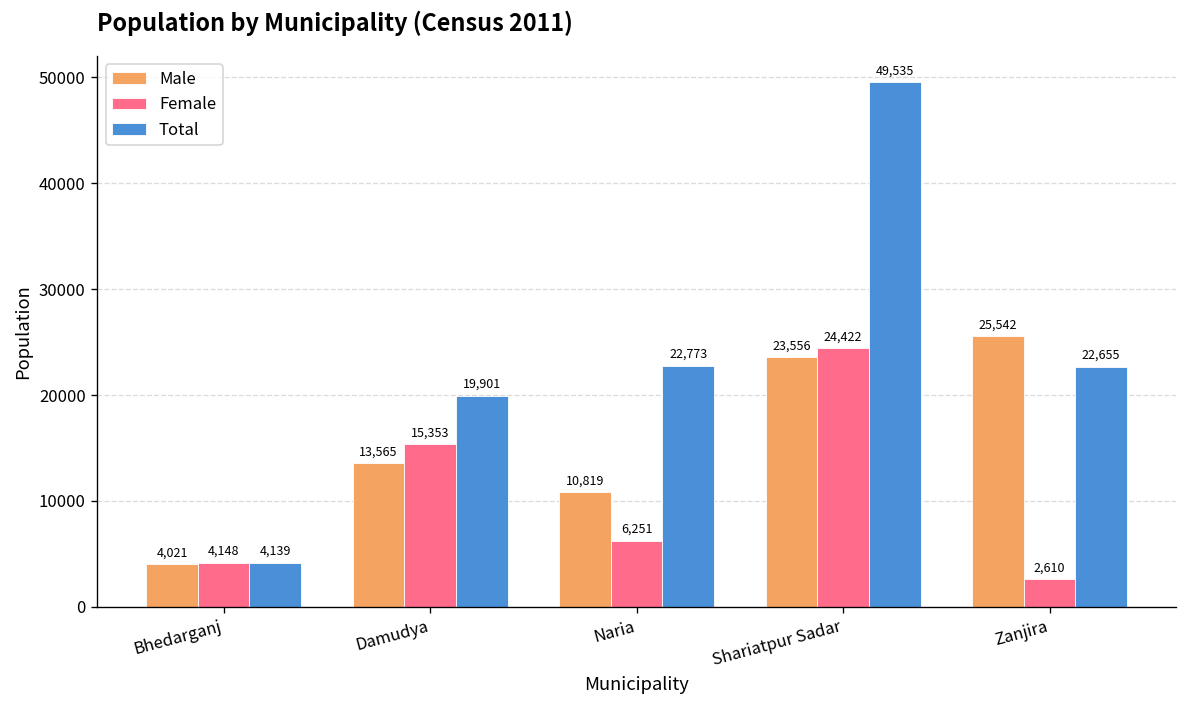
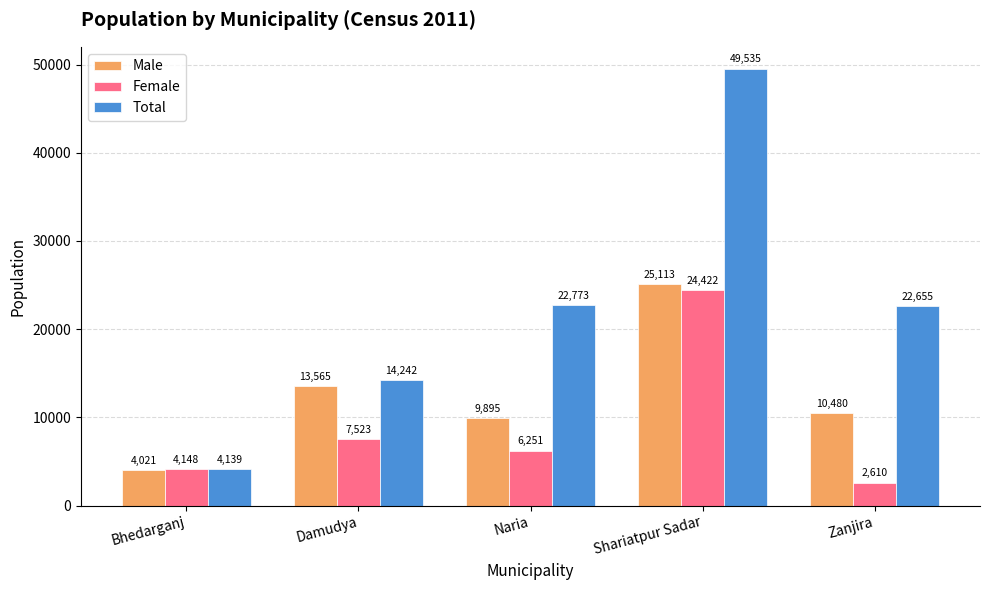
  {
    "Male": {
      "Bhedarganj": "4,021",
      "Damudya": "13,565",
-     "Naria": "10,819",
-     "Shariatpur Sadar": "23,556",
-     "Zanjira": "25,542"
+     "Naria": "9,895",
+     "Shariatpur Sadar": "25,113",
+     "Zanjira": "10,480"
    },
    "Female": {
      "Bhedarganj": "4,148",
-     "Damudya": "15,353",
+     "Damudya": "7,523",
      "Naria": "6,251",
      "Shariatpur Sadar": "24,422",
      "Zanjira": "2,610"
    },
    "Total": {
      "Bhedarganj": "4,139",
-     "Damudya": "19,901",
+     "Damudya": "14,242",
      "Naria": "22,773",
      "Shariatpur Sadar": "49,535",
      "Zanjira": "22,655"
    }
  }
